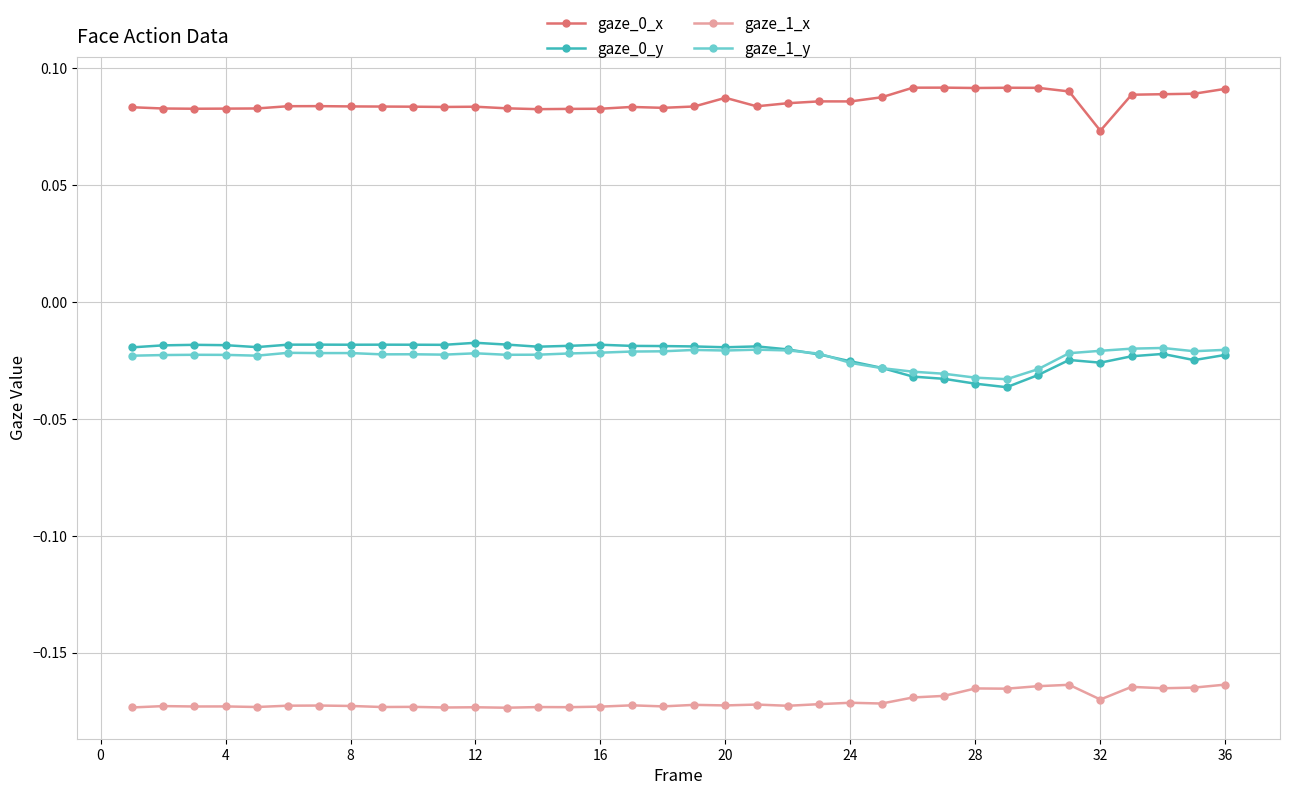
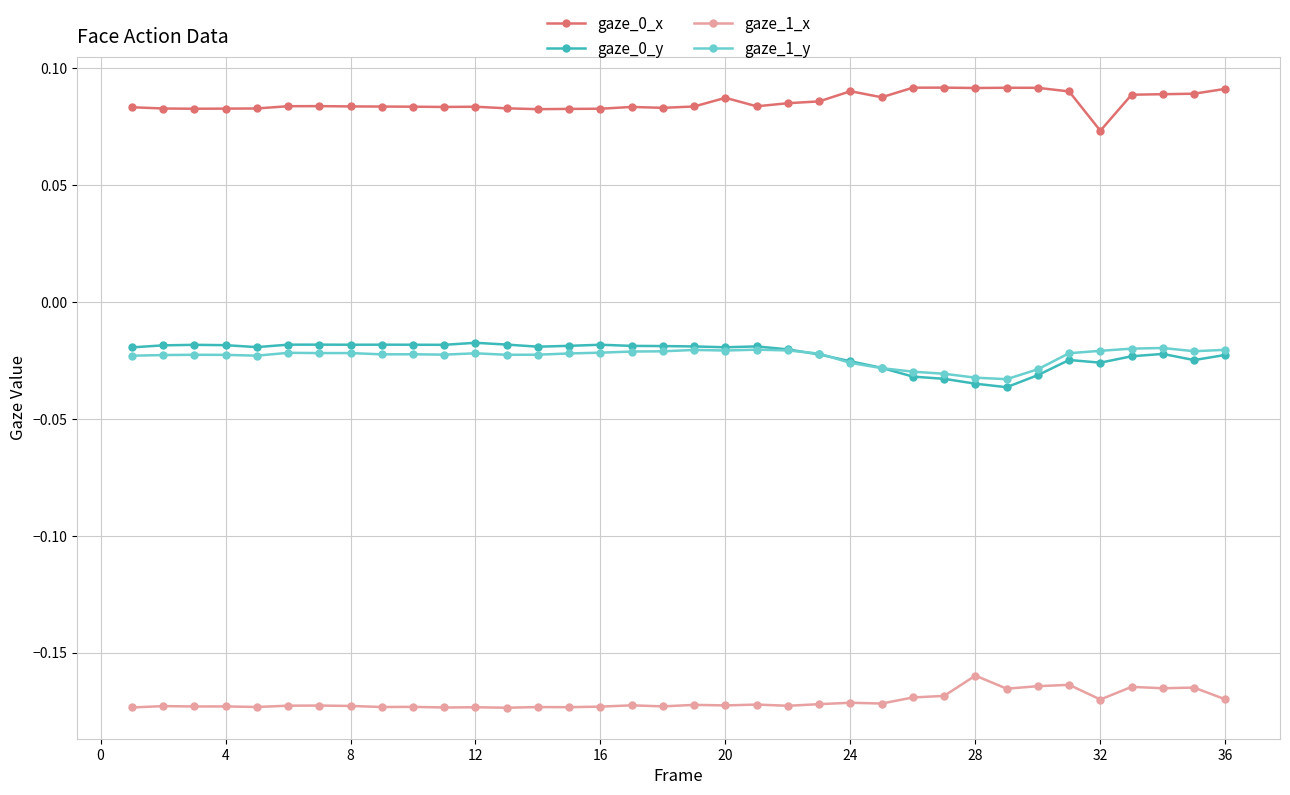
  {
    "gaze_0_x": {
      "4": 0.083,
      "8": 0.084,
      "12": 0.083,
      "16": 0.083,
      "20": 0.087,
-     "24": 0.086,
+     "24": 0.090,
      "28": 0.091,
      "32": 0.073,
      "36": 0.091
    },
    "gaze_1_x": {
      "4": -0.173,
      "8": -0.173,
      "12": -0.173,
      "16": -0.173,
      "20": -0.173,
      "24": -0.171,
-     "28": -0.165,
+     "28": -0.160,
      "32": -0.170,
-     "36": -0.164
+     "36": -0.170
    }
  }
